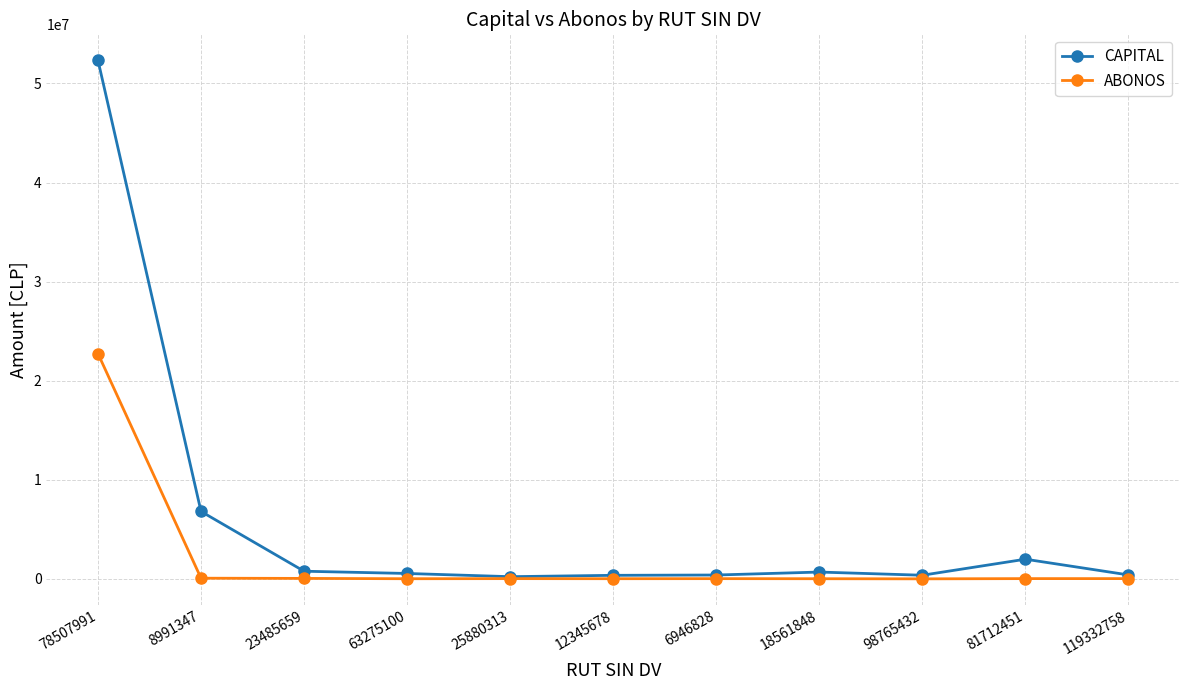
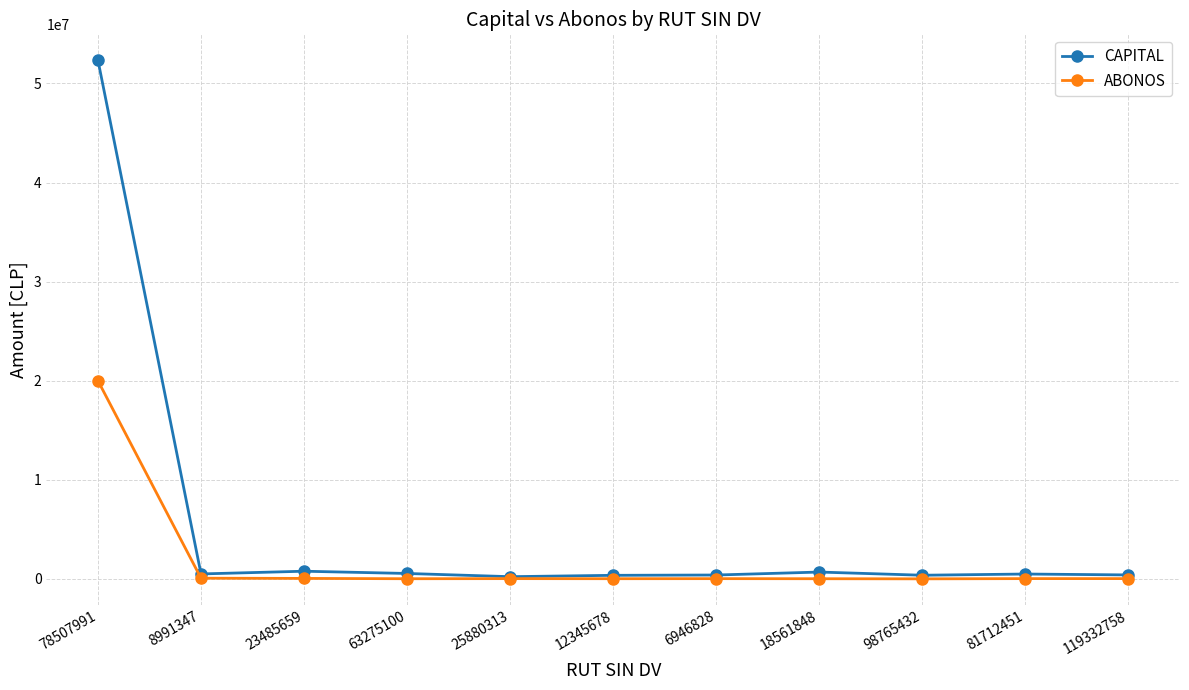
  {
    "CAPITAL": {
      "78507991": 52000000,
-     "8991347": 7000000,
+     "8991347": 1000000,
      "23485659": 1000000,
      "63275100": 1000000,
      "12345678": 0,
      "6946828": 0,
      "18561848": 1000000,
      "98765432": 0,
-     "81712451": 2000000,
+     "81712451": 0,
      "119332758": 0
    },
    "ABONOS": {
-     "78507991": 23000000,
+     "78507991": 20000000,
      "8991347": 0,
      "23485659": 0,
      "63275100": 0,
      "12345678": 0,
      "6946828": 0,
      "18561848": 0,
      "98765432": 0,
      "81712451": 0,
      "119332758": 0
    }
  }
